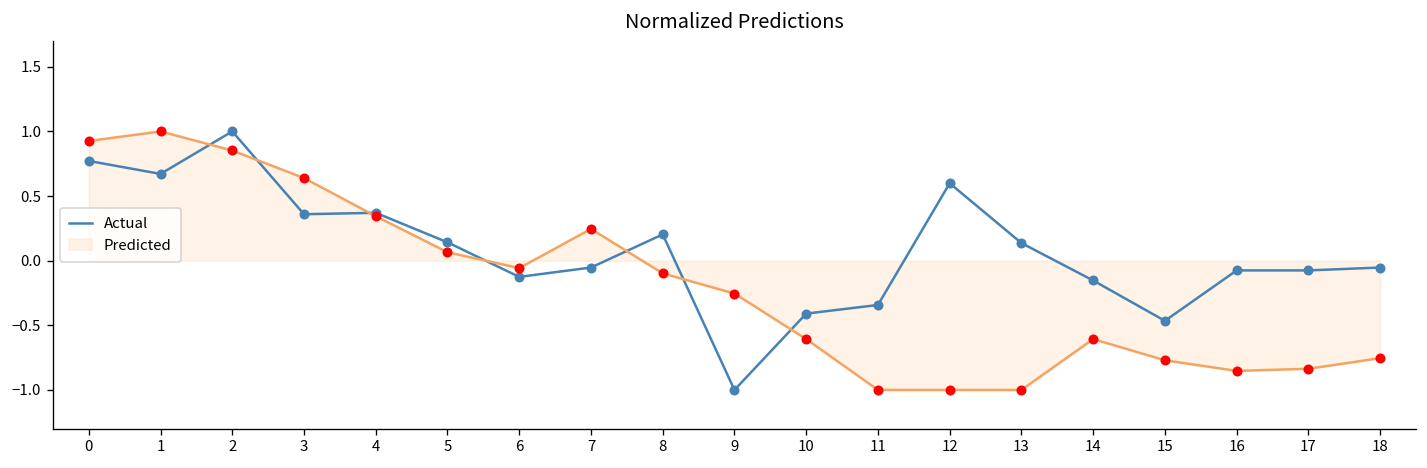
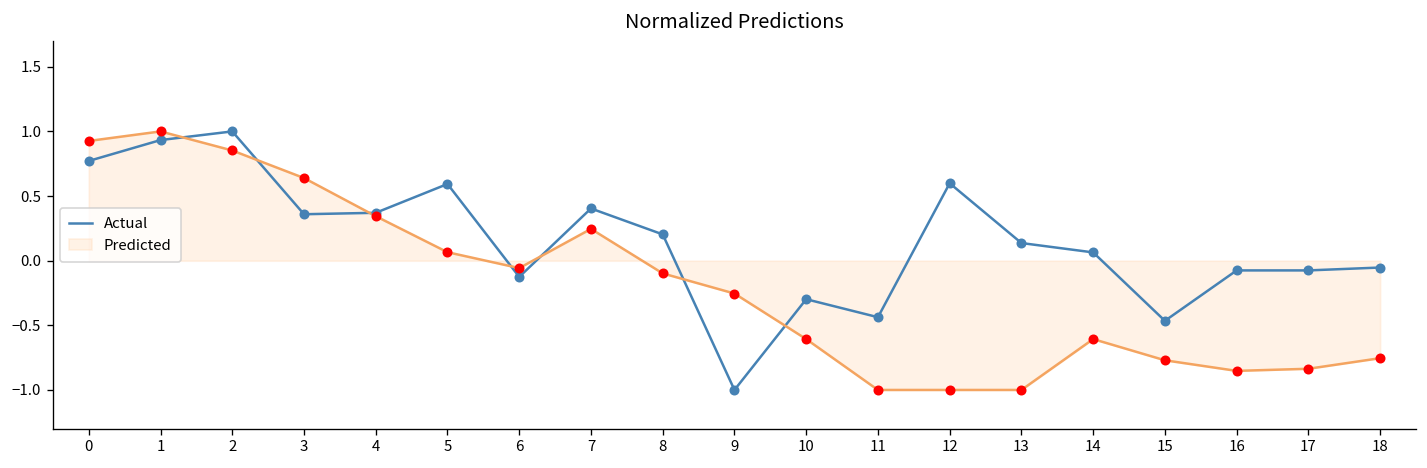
  {
    "Actual": {
      "0": 0.77,
-     "1": 0.67,
+     "1": 0.93,
      "2": 1.00,
      "3": 0.36,
      "4": 0.37,
-     "5": 0.14,
+     "5": 0.59,
      "6": -0.13,
-     "7": -0.05,
+     "7": 0.40,
      "8": 0.20,
      "9": -1.00,
-     "10": -0.41,
-     "11": -0.34,
+     "10": -0.30,
+     "11": -0.44,
      "12": 0.60,
      "13": 0.14,
-     "14": -0.15,
+     "14": 0.06,
      "15": -0.47,
      "16": -0.08,
      "17": -0.08,
      "18": -0.05
    }
  }
